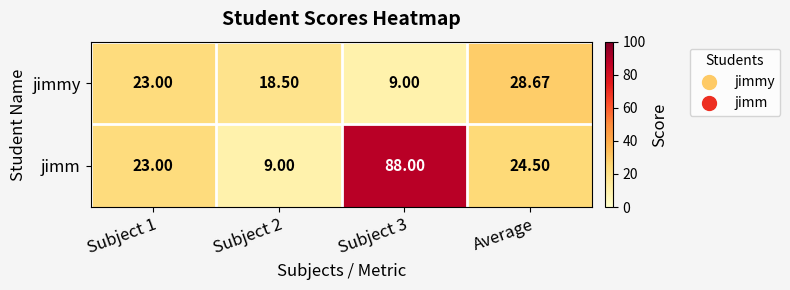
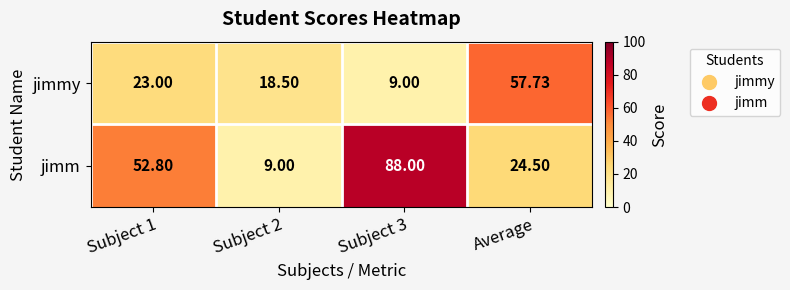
  {
    "jimmy": {
      "Subject 1": 23.00,
      "Subject 2": 18.50,
      "Subject 3": 9.00,
-     "Average": 28.67
+     "Average": 57.73
    },
    "jimm": {
-     "Subject 1": 23.00,
+     "Subject 1": 52.80,
      "Subject 2": 9.00,
      "Subject 3": 88.00,
      "Average": 24.50
    }
  }
